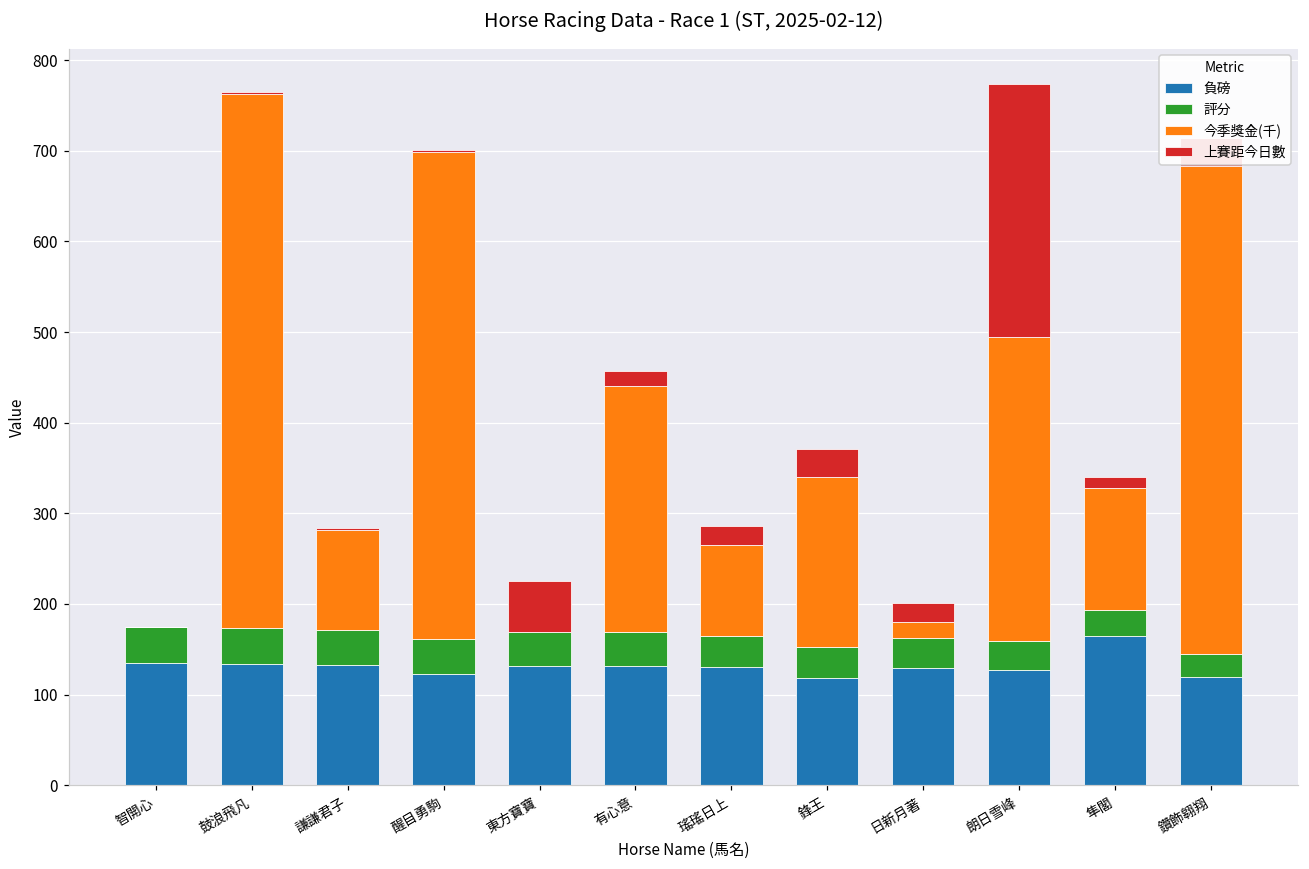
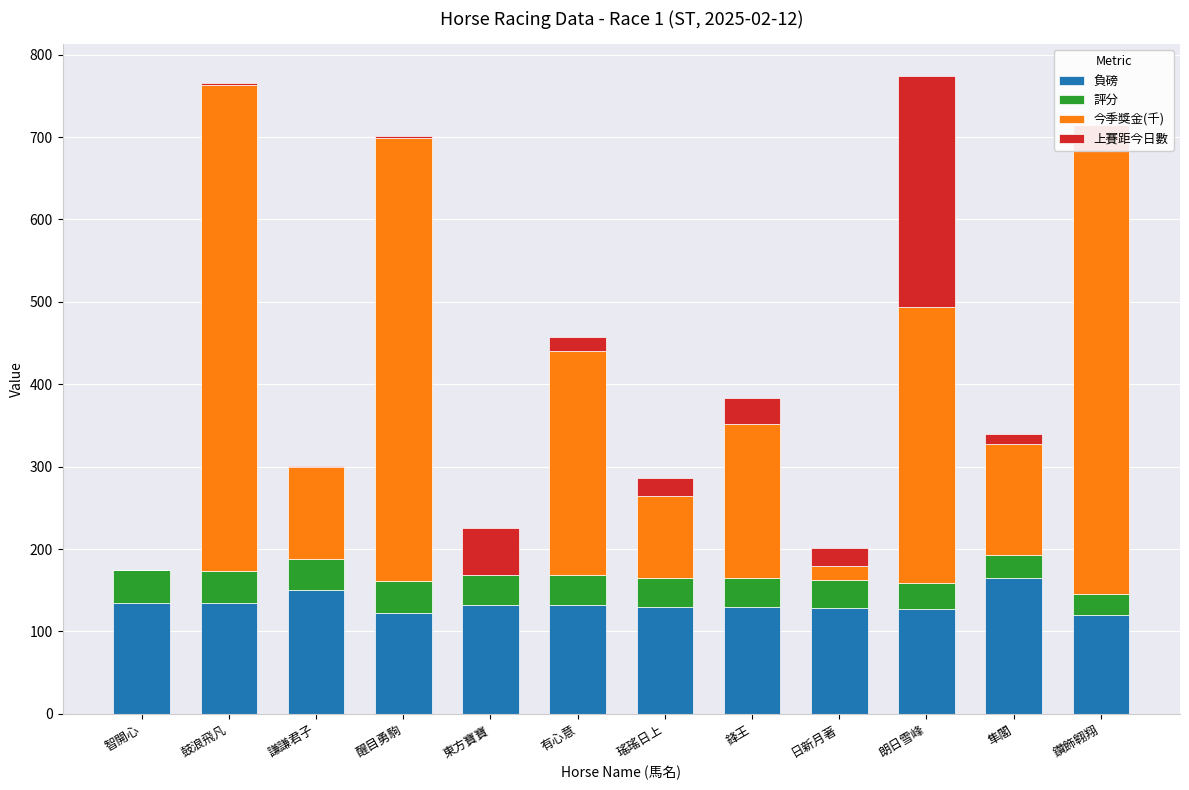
  {
    "負磅": {
      "智開心": 140,
      "鼓浪飛凡": 130,
-     "謙謙君子": 130,
+     "謙謙君子": 150,
      "醒目勇駒": 120,
      "東方寶寶": 130,
      "有心意": 130,
      "瑤瑤日上": 130,
-     "鋒王": 120,
+     "鋒王": 130,
      "日新月著": 130,
      "朗日雪峰": 130,
      "隼閣": 170,
      "鑽飾翱翔": 120
    },
    "評分": {
      "智開心": 40,
      "鼓浪飛凡": 40,
      "謙謙君子": 40,
      "醒目勇駒": 40,
      "東方寶寶": 40,
      "有心意": 40,
      "瑤瑤日上": 40,
      "鋒王": 40,
      "日新月著": 30,
      "朗日雪峰": 30,
      "隼閣": 30,
      "鑽飾翱翔": 30
    },
    "今季獎金(千)": {
      "智開心": 0,
      "鼓浪飛凡": 590,
      "謙謙君子": 110,
      "醒目勇駒": 540,
      "東方寶寶": 0,
      "有心意": 270,
      "瑤瑤日上": 100,
      "鋒王": 190,
      "日新月著": 20,
      "朗日雪峰": 340,
      "隼閣": 140,
      "鑽飾翱翔": 540
    },
    "上賽距今日數": {
      "智開心": 0,
      "東方寶寶": 60,
      "有心意": 20,
      "瑤瑤日上": 20,
      "鋒王": 30,
      "日新月著": 20,
      "朗日雪峰": 280,
      "隼閣": 10
    }
  }
